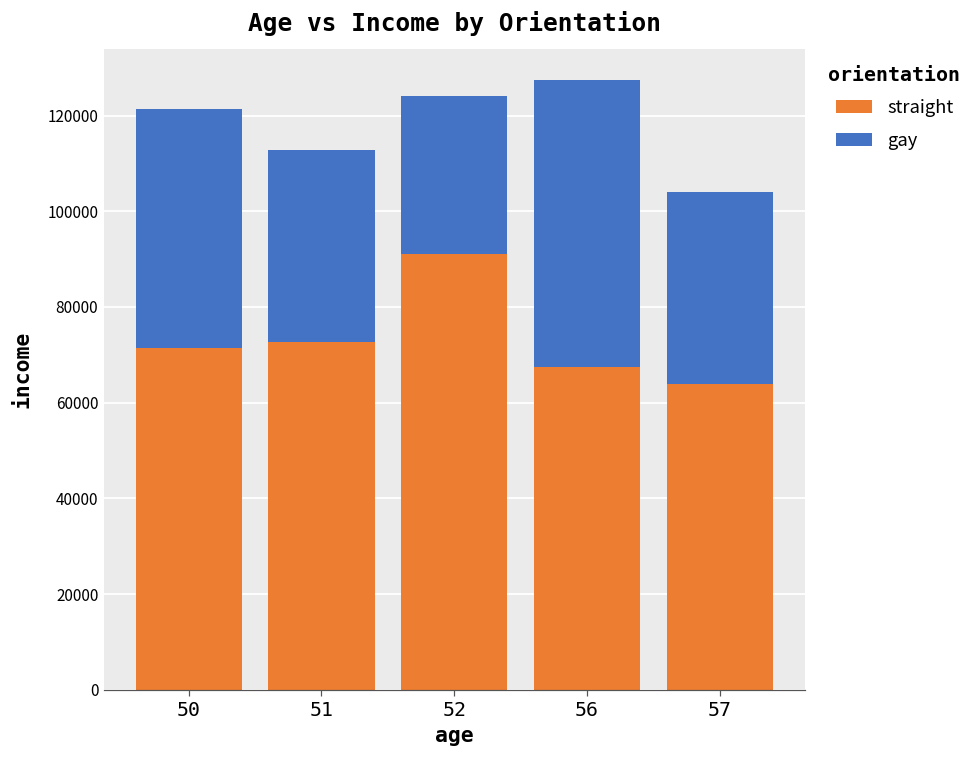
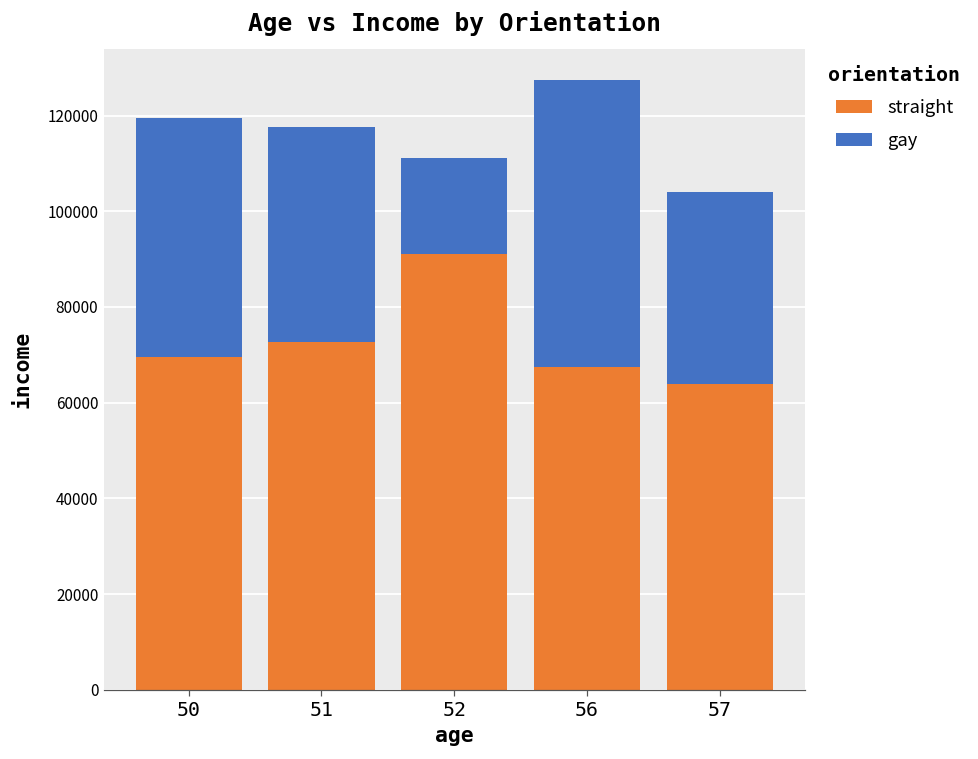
  {
    "straight": {
-     "50": 71000,
+     "50": 69000,
      "51": 73000,
      "52": 91000,
      "56": 68000,
      "57": 64000
    },
    "gay": {
      "50": 50000,
-     "51": 40000,
-     "52": 33000,
+     "51": 45000,
+     "52": 20000,
      "56": 60000,
      "57": 40000
    }
  }
